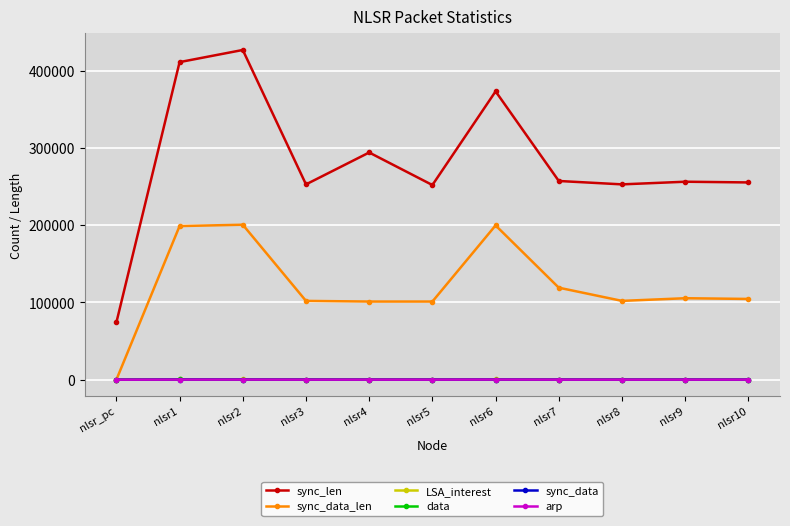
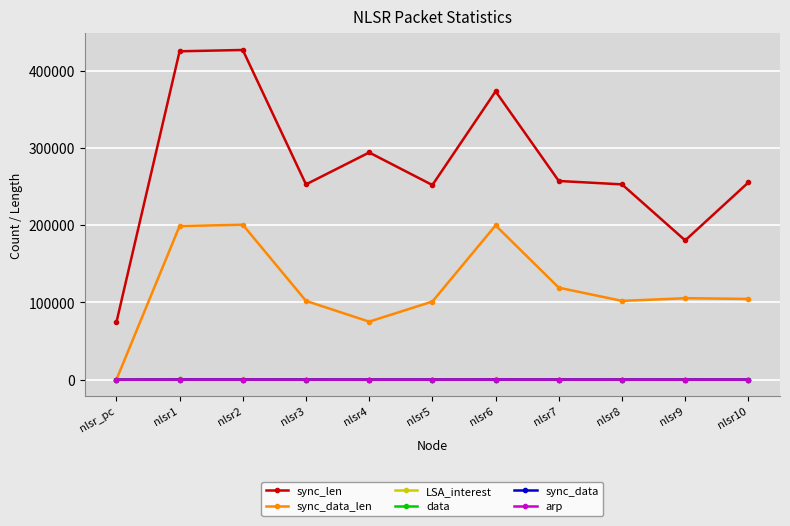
  {
    "sync_len": {
      "nlsr_pc": 70000,
-     "nlsr1": 410000,
+     "nlsr1": 430000,
      "nlsr2": 430000,
      "nlsr3": 250000,
      "nlsr4": 290000,
      "nlsr5": 250000,
      "nlsr6": 370000,
      "nlsr7": 260000,
      "nlsr8": 250000,
-     "nlsr9": 260000,
+     "nlsr9": 180000,
      "nlsr10": 260000
    },
    "sync_data_len": {
      "nlsr1": 200000,
      "nlsr2": 200000,
      "nlsr3": 100000,
-     "nlsr4": 100000,
+     "nlsr4": 80000,
      "nlsr5": 100000,
      "nlsr6": 200000,
      "nlsr7": 120000,
      "nlsr8": 100000,
      "nlsr9": 110000,
      "nlsr10": 100000
    },
    "arp": {
      "nlsr1": 0,
      "nlsr2": 0,
      "nlsr3": 0,
      "nlsr4": 0,
      "nlsr5": 0,
      "nlsr6": 0,
      "nlsr7": 0,
      "nlsr8": 0,
      "nlsr9": 0,
      "nlsr10": 0
    }
  }
